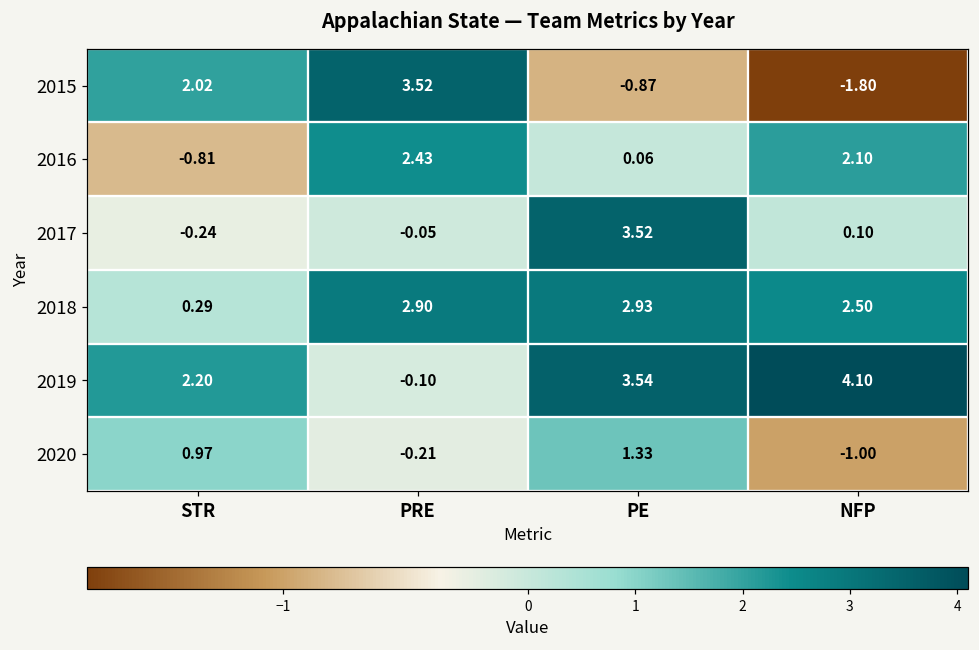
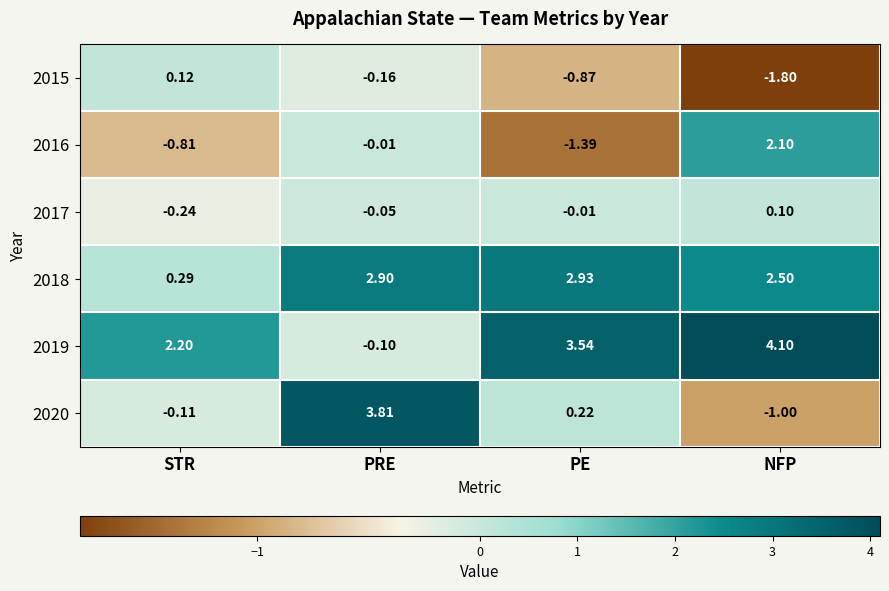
  {
    "2015": {
-     "STR": 2.02,
-     "PRE": 3.52,
+     "STR": 0.12,
+     "PRE": -0.16,
      "PE": -0.87,
      "NFP": -1.80
    },
    "2016": {
      "STR": -0.81,
-     "PRE": 2.43,
-     "PE": 0.06,
+     "PRE": -0.01,
+     "PE": -1.39,
      "NFP": 2.10
    },
    "2017": {
      "STR": -0.24,
      "PRE": -0.05,
-     "PE": 3.52,
+     "PE": -0.01,
      "NFP": 0.10
    },
    "2018": {
      "STR": 0.29,
      "PRE": 2.90,
      "PE": 2.93,
      "NFP": 2.50
    },
    "2019": {
      "STR": 2.20,
      "PRE": -0.10,
      "PE": 3.54,
      "NFP": 4.10
    },
    "2020": {
-     "STR": 0.97,
-     "PRE": -0.21,
-     "PE": 1.33,
+     "STR": -0.11,
+     "PRE": 3.81,
+     "PE": 0.22,
      "NFP": -1.00
    }
  }
